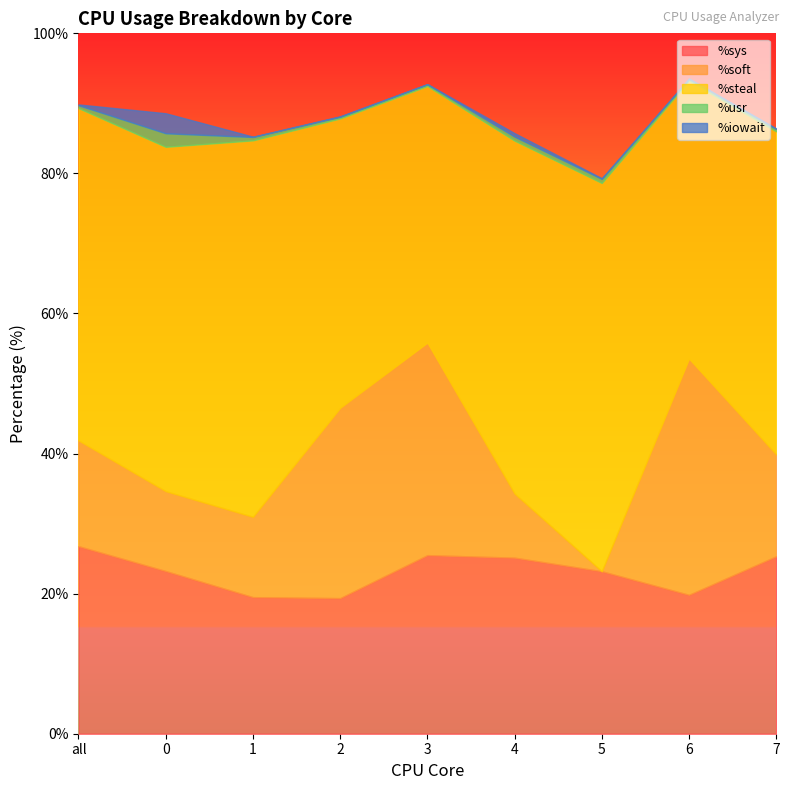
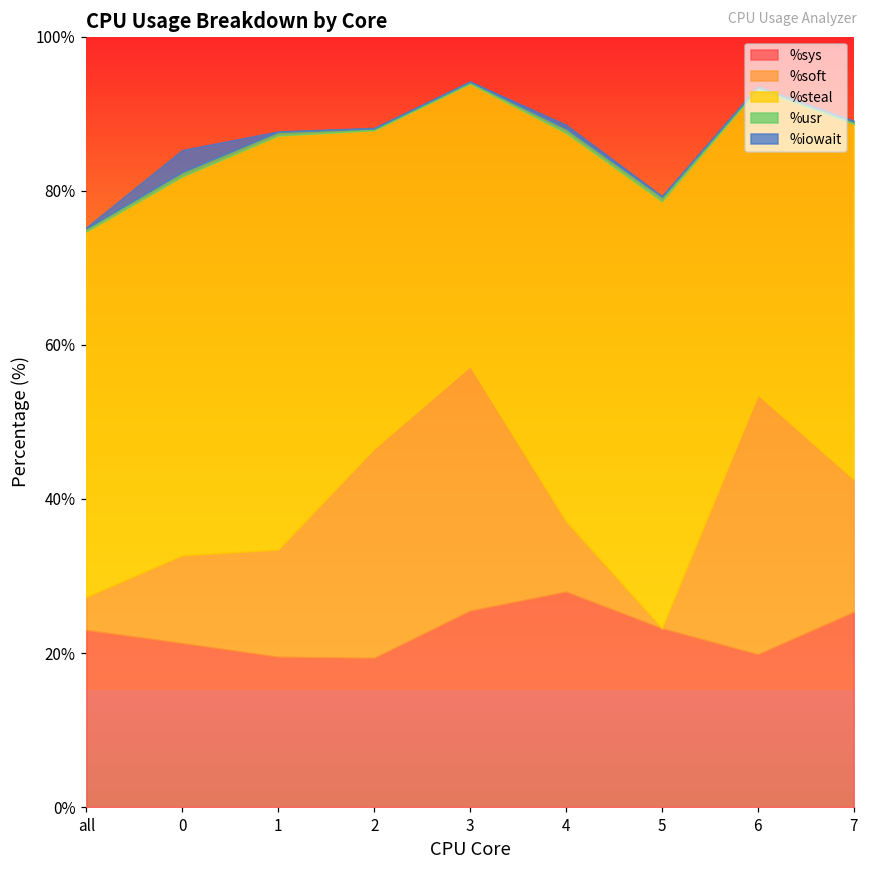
  {
    "%sys": {
-     "all": "27%",
-     "0": "23%",
+     "all": "23%",
+     "0": "21%",
      "1": "20%",
      "2": "19%",
      "3": "26%",
-     "4": "25%",
+     "4": "28%",
      "6": "20%",
      "7": "25%"
    },
    "%soft": {
-     "all": "15%",
+     "all": "4%",
      "0": "11%",
-     "1": "11%",
+     "1": "14%",
      "2": "27%",
-     "3": "30%",
+     "3": "32%",
      "4": "9%",
      "6": "34%",
-     "7": "15%"
+     "7": "17%"
    },
    "%steal": {
      "all": "47%",
      "0": "49%",
      "1": "54%",
      "4": "50%",
      "5": "55%"
    },
    "%usr": {
-     "0": "2%",
+     "0": "1%",
      "4": "1%"
    },
    "%iowait": {
      "0": "3%",
      "4": "1%"
    }
  }
